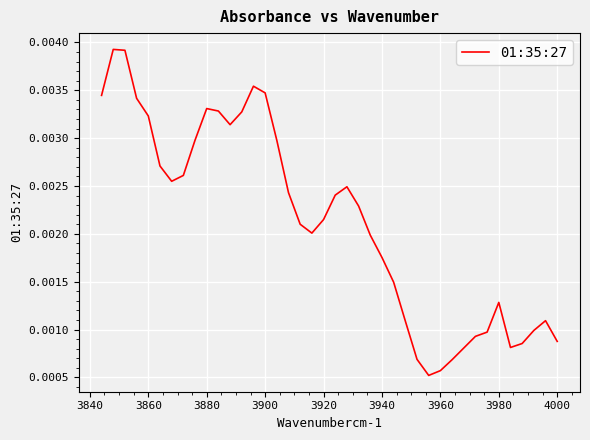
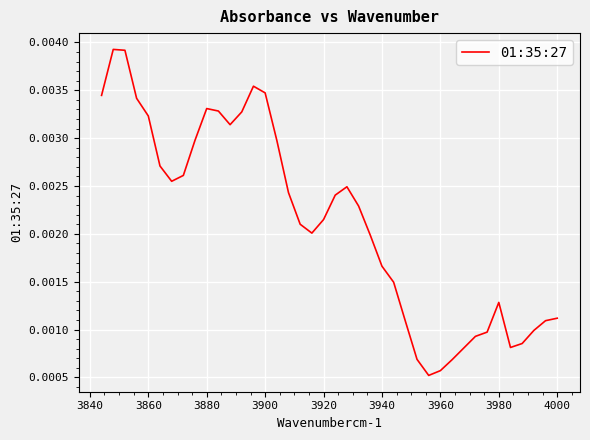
  {
    "3860": 0.0032,
    "3880": 0.0033,
    "3900": 0.0035,
    "3920": 0.0021,
-   "3940": 0.0018,
+   "3940": 0.0017,
    "3960": 0.0006,
    "3980": 0.0013,
-   "4000": 0.0009
+   "4000": 0.0011
  }
